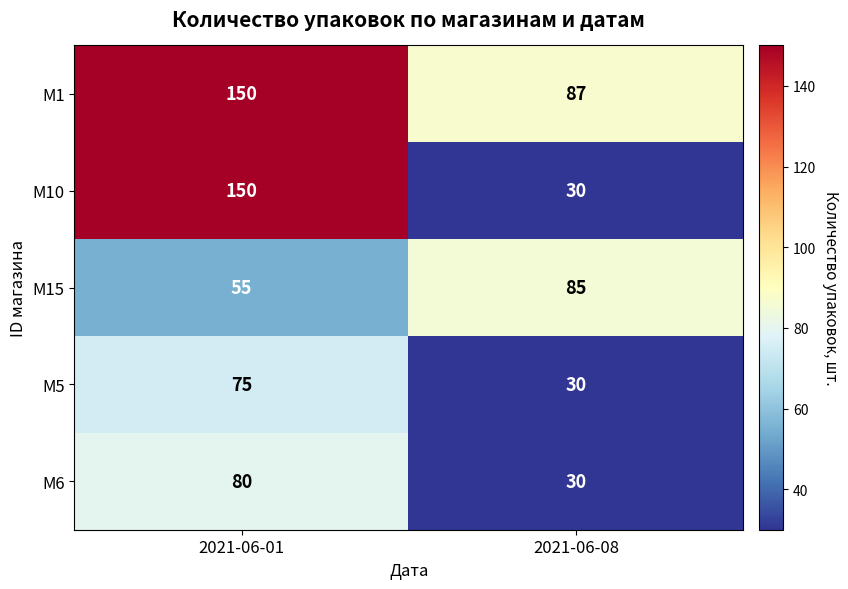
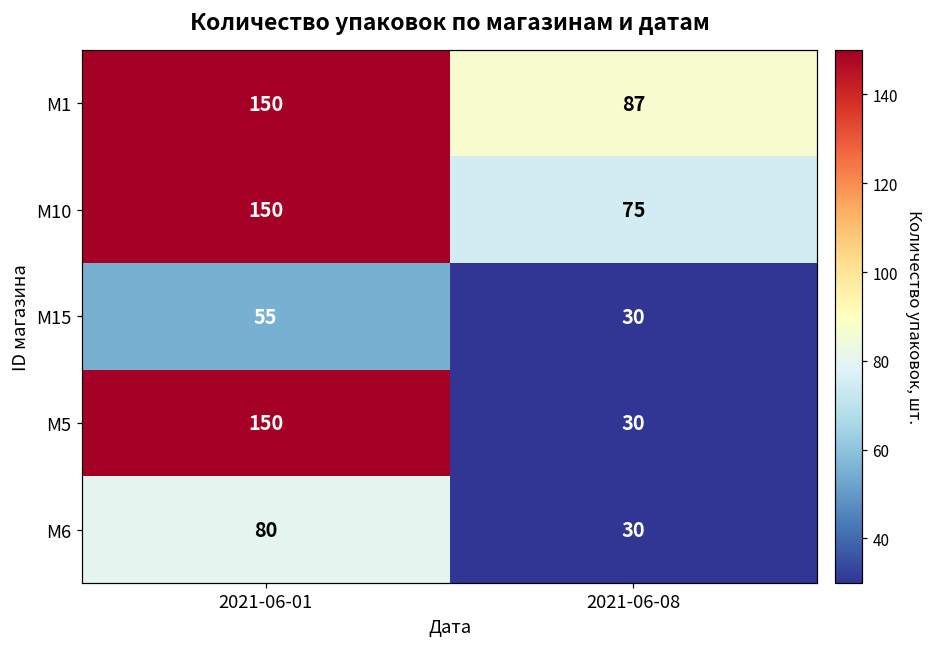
  {
    "M1": {
      "2021-06-01": 150,
      "2021-06-08": 87
    },
    "M10": {
      "2021-06-01": 150,
-     "2021-06-08": 30
+     "2021-06-08": 75
    },
    "M15": {
      "2021-06-01": 55,
-     "2021-06-08": 85
+     "2021-06-08": 30
    },
    "M5": {
-     "2021-06-01": 75,
+     "2021-06-01": 150,
      "2021-06-08": 30
    },
    "M6": {
      "2021-06-01": 80,
      "2021-06-08": 30
    }
  }
